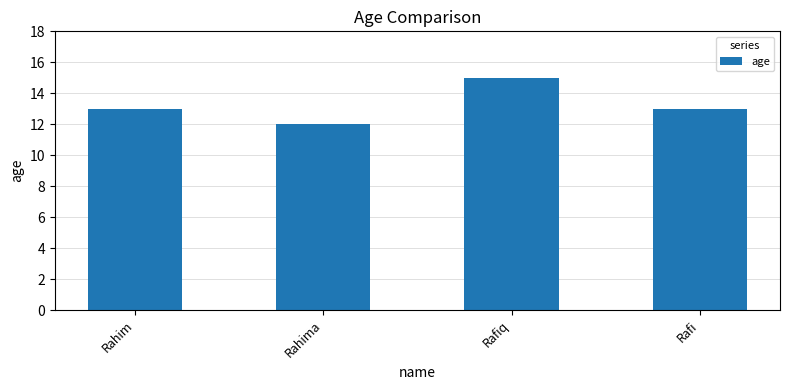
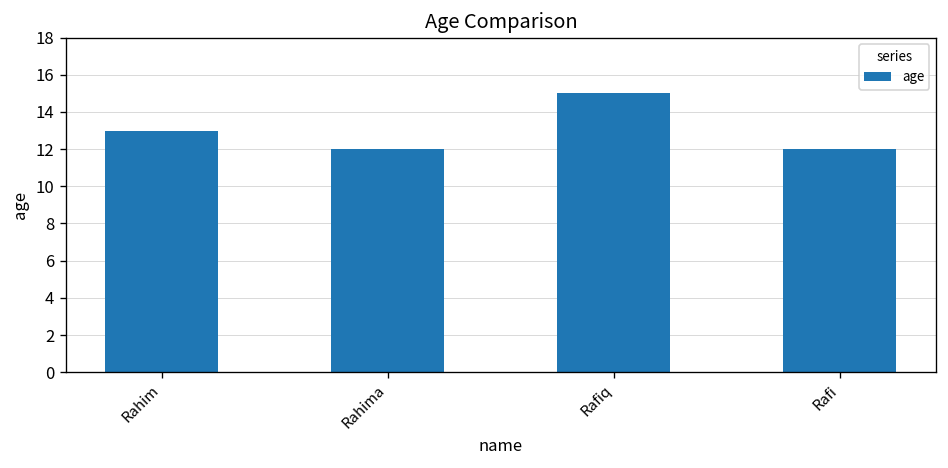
  {
    "Rahim": 13,
    "Rahima": 12,
    "Rafiq": 15,
-   "Rafi": 13
+   "Rafi": 12
  }
